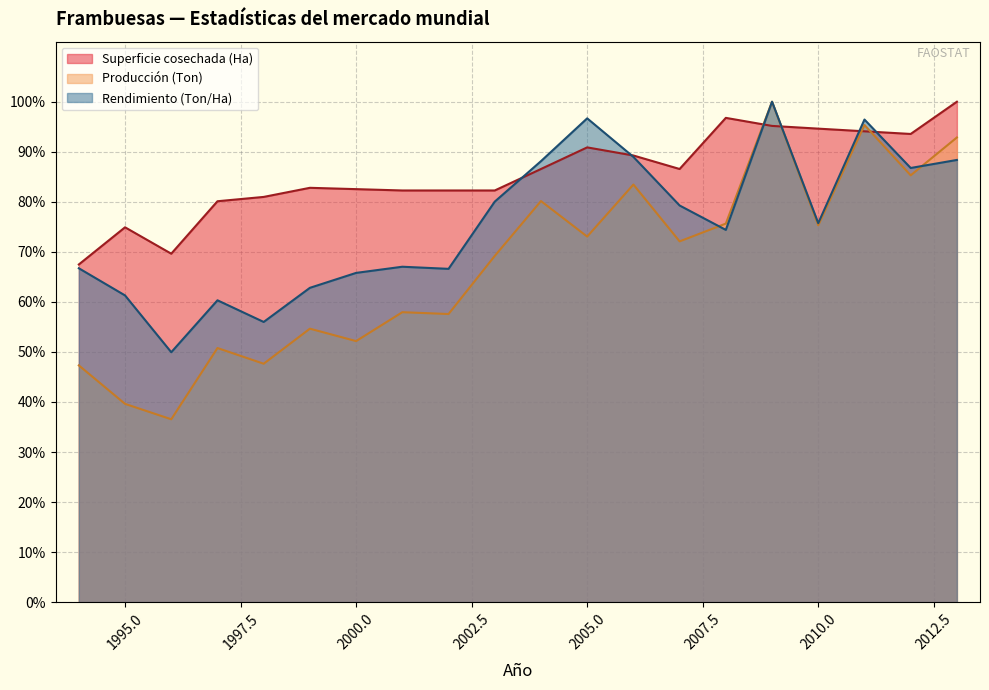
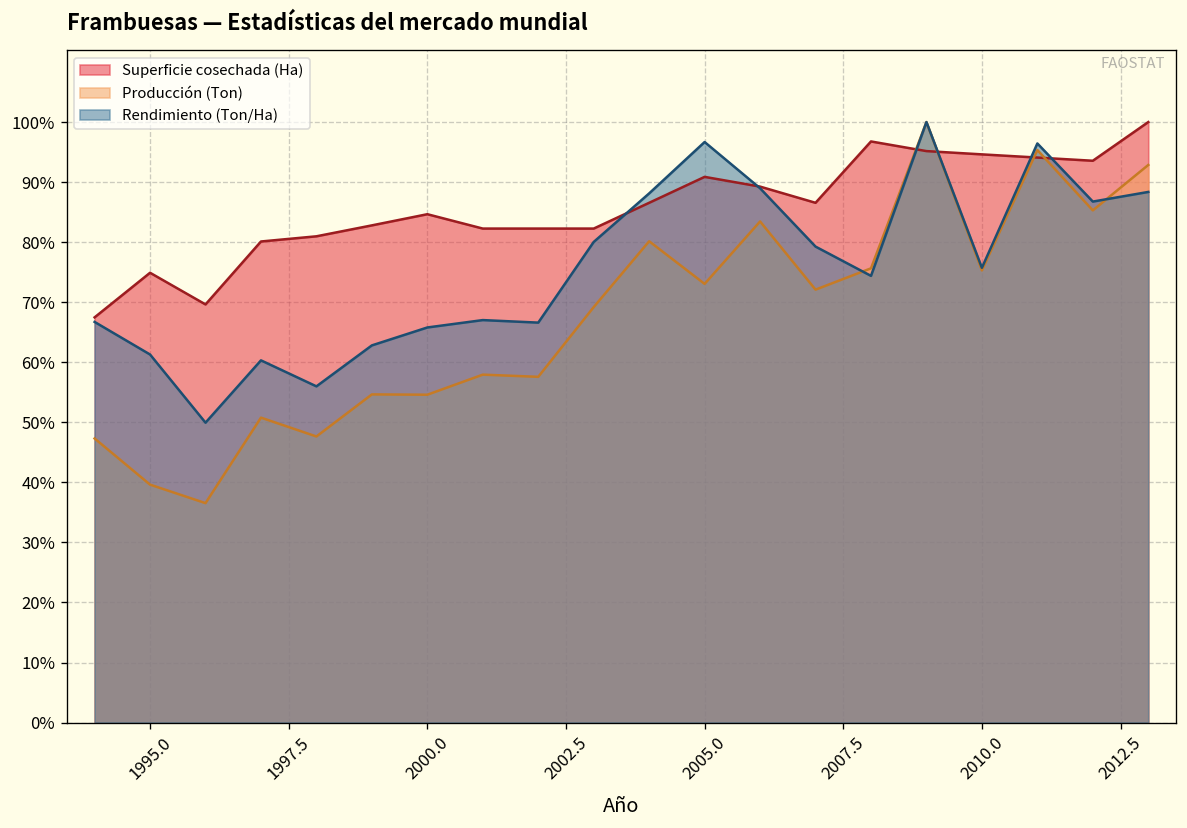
  {
    "Superficie cosechada (Ha)": {
      "1995.0": "75%",
-     "2000.0": "83%",
+     "2000.0": "85%",
      "2005.0": "91%",
      "2010.0": "95%"
    },
    "Producción (Ton)": {
      "1995.0": "40%",
-     "2000.0": "52%",
+     "2000.0": "55%",
      "2005.0": "73%"
    },
    "Rendimiento (Ton/Ha)": {
      "1995.0": "61%",
      "2000.0": "66%",
      "2005.0": "97%"
    }
  }
